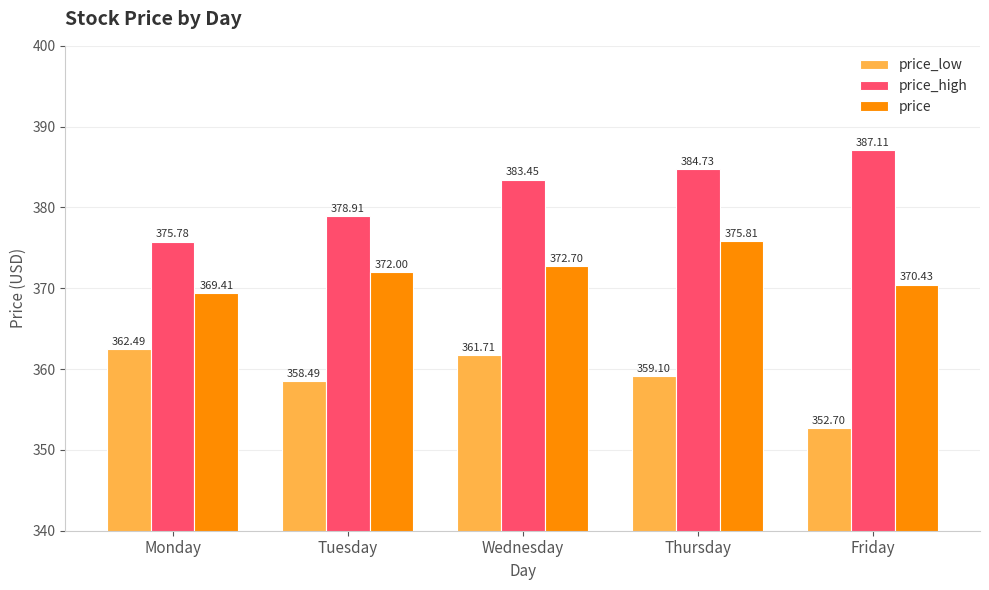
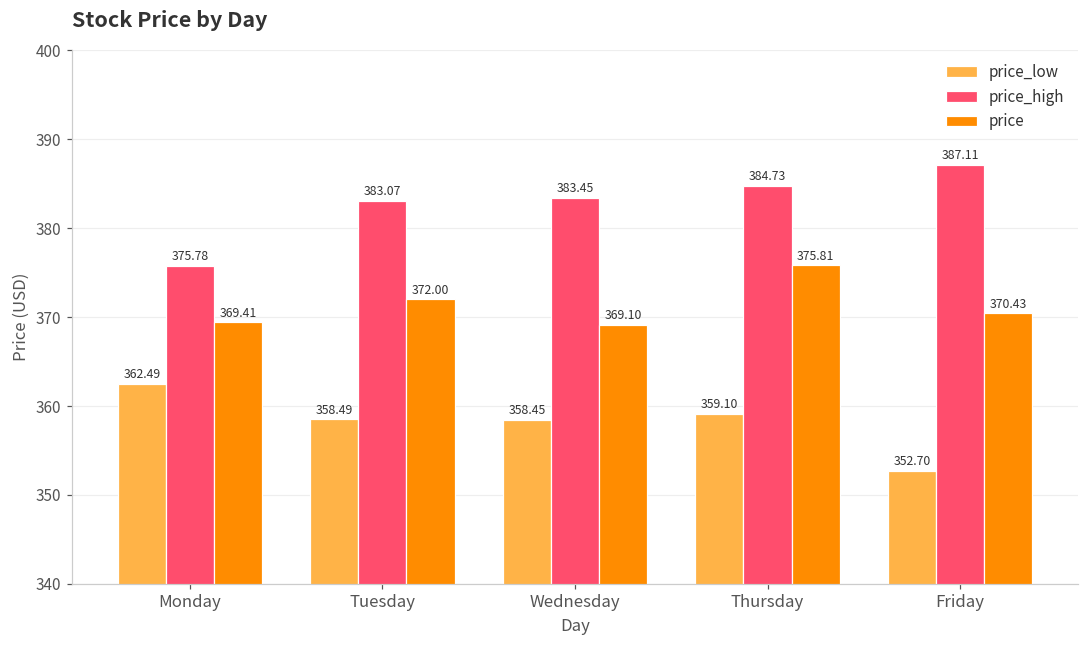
  {
    "price_low": {
      "Monday": 362.49,
      "Tuesday": 358.49,
-     "Wednesday": 361.71,
+     "Wednesday": 358.45,
      "Thursday": 359.10,
      "Friday": 352.70
    },
    "price_high": {
      "Monday": 375.78,
-     "Tuesday": 378.91,
+     "Tuesday": 383.07,
      "Wednesday": 383.45,
      "Thursday": 384.73,
      "Friday": 387.11
    },
    "price": {
      "Monday": 369.41,
      "Tuesday": 372.00,
-     "Wednesday": 372.70,
+     "Wednesday": 369.10,
      "Thursday": 375.81,
      "Friday": 370.43
    }
  }
